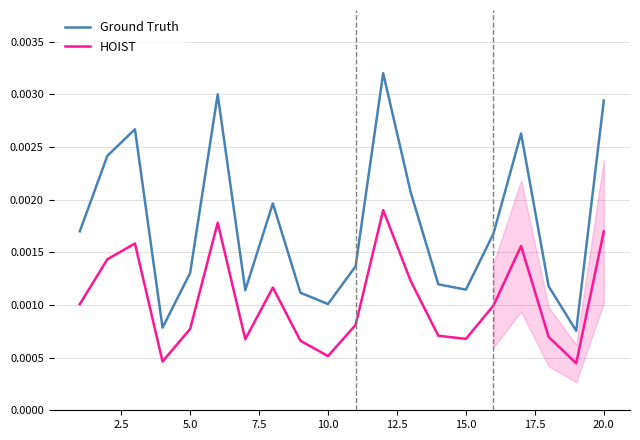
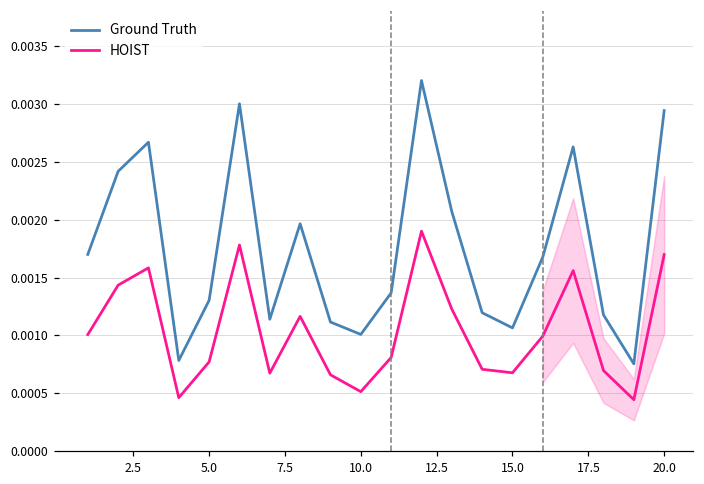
  {
    "Ground Truth": {
      "5.0": 0.00130,
      "10.0": 0.00101,
-     "15.0": 0.00115,
+     "15.0": 0.00106,
      "20.0": 0.00294
    }
  }
